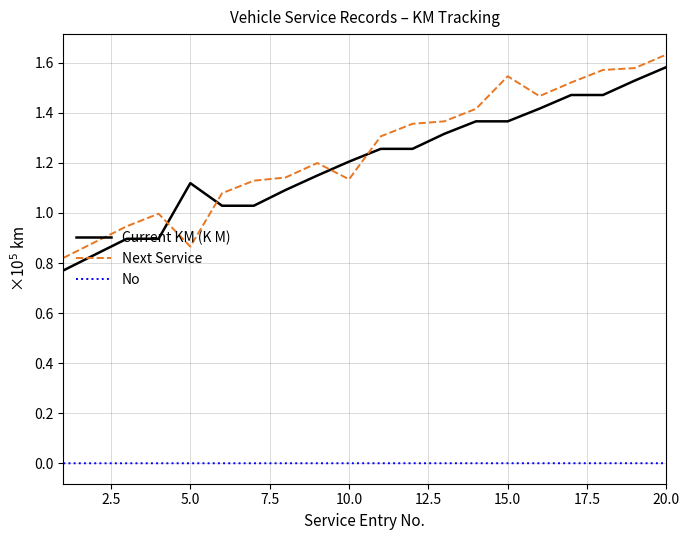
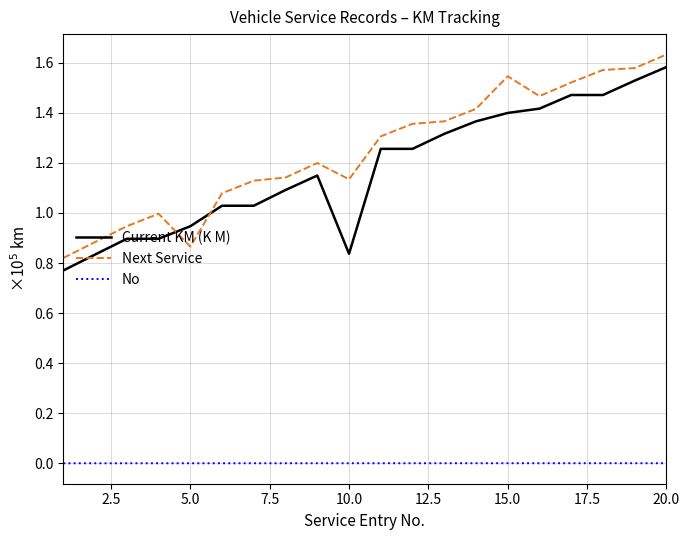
  {
    "Current KM (K M)": {
-     "5.0": 1.12,
-     "10.0": 1.20,
-     "15.0": 1.37,
+     "5.0": 0.95,
+     "10.0": 0.84,
+     "15.0": 1.40,
      "20.0": 1.58
    },
    "Next Service": {
      "5.0": 0.87,
      "10.0": 1.13,
      "15.0": 1.55,
      "20.0": 1.63
    },
    "No": {
      "5.0": 0.00,
      "10.0": 0.00,
      "15.0": 0.00,
      "20.0": 0.00
    }
  }
